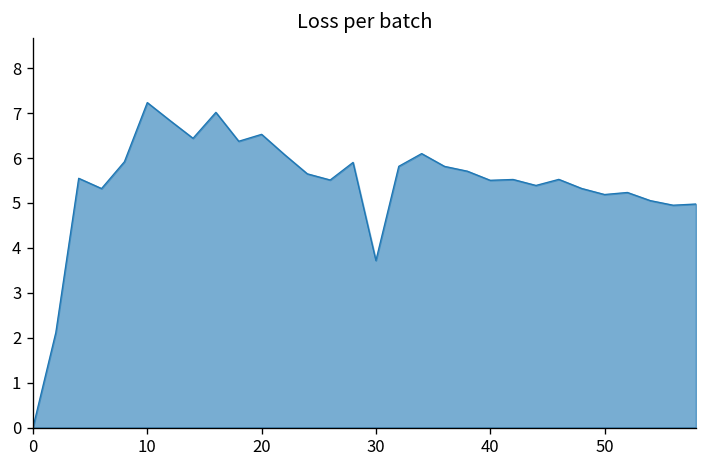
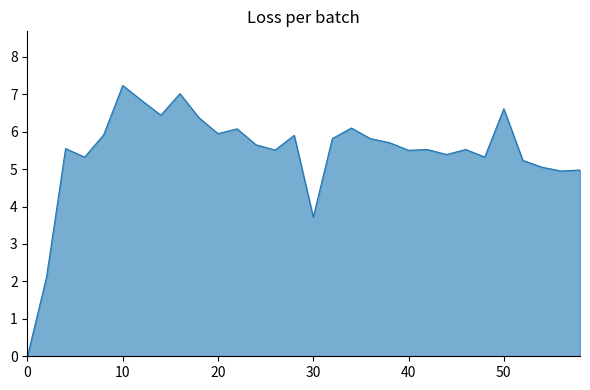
  {
    "0": 0.0,
    "10": 7.2,
-   "20": 6.5,
+   "20": 5.9,
    "30": 3.7,
    "40": 5.5,
-   "50": 5.2
+   "50": 6.6
  }
